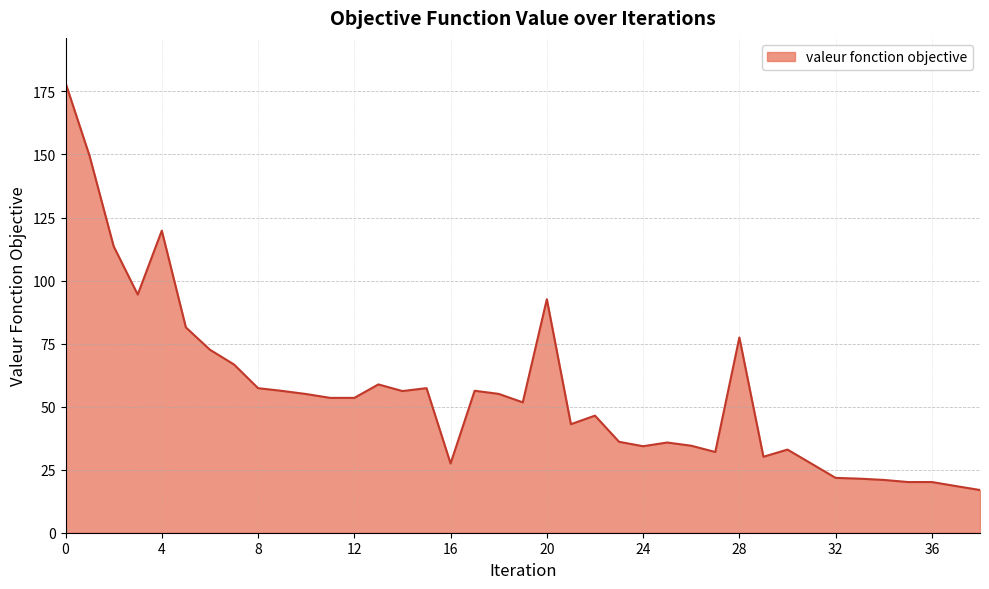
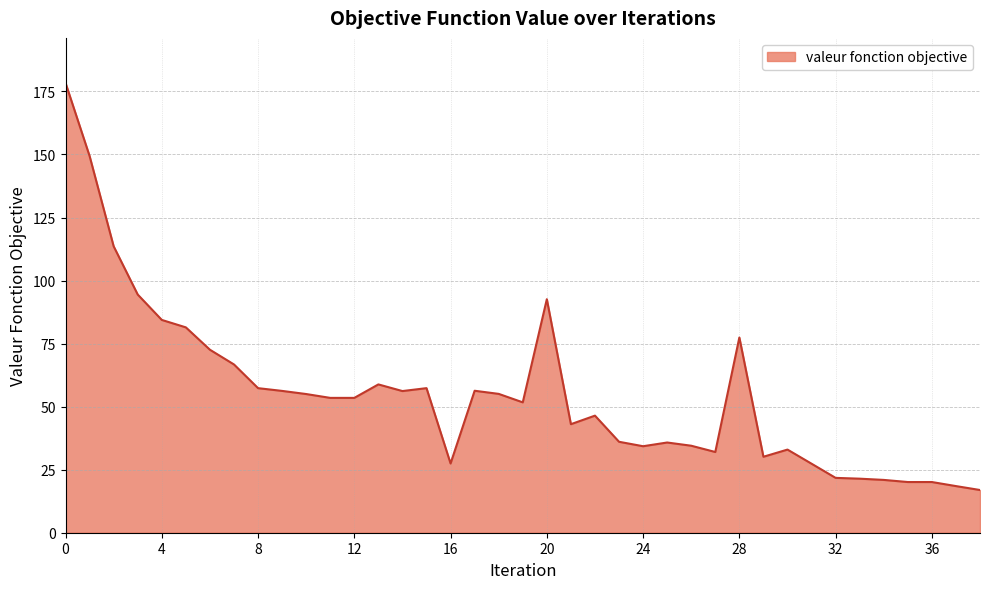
  {
    "0": 178,
-   "4": 120,
+   "4": 84,
    "8": 57,
    "12": 53,
    "16": 27,
    "20": 93,
    "24": 34,
    "28": 77,
    "32": 22,
    "36": 20
  }
